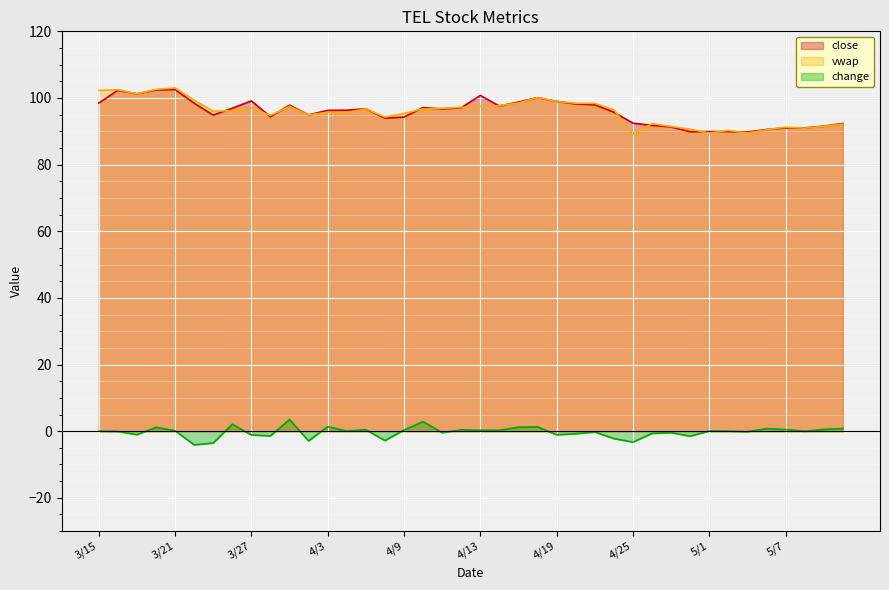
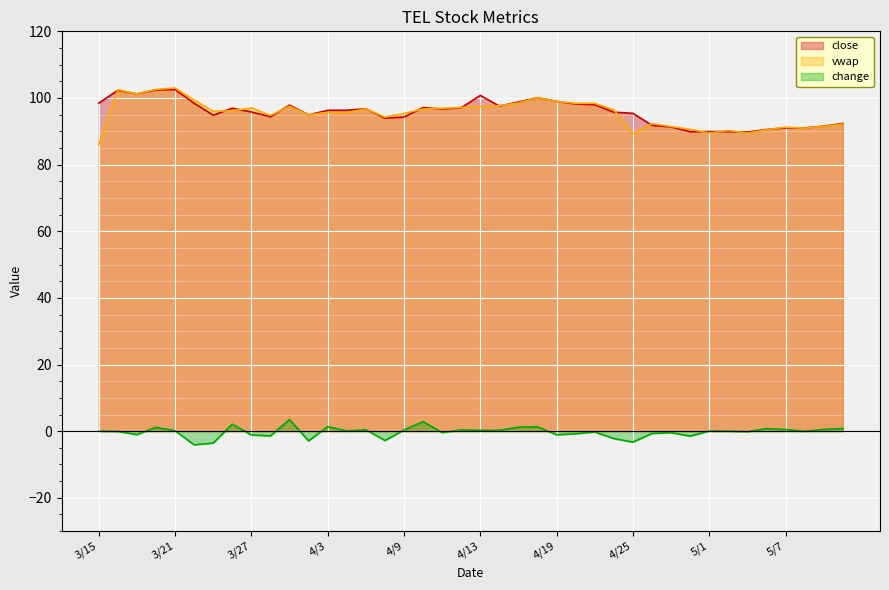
  {
    "close": {
      "3/15": 98,
-     "3/27": 99,
+     "3/27": 96,
      "4/9": 94,
      "4/13": 101,
-     "4/25": 92
+     "4/25": 95
    },
    "vwap": {
-     "3/15": 102,
+     "3/15": 86,
      "3/27": 97,
      "4/9": 95,
      "4/13": 97,
      "4/25": 89
    }
  }
